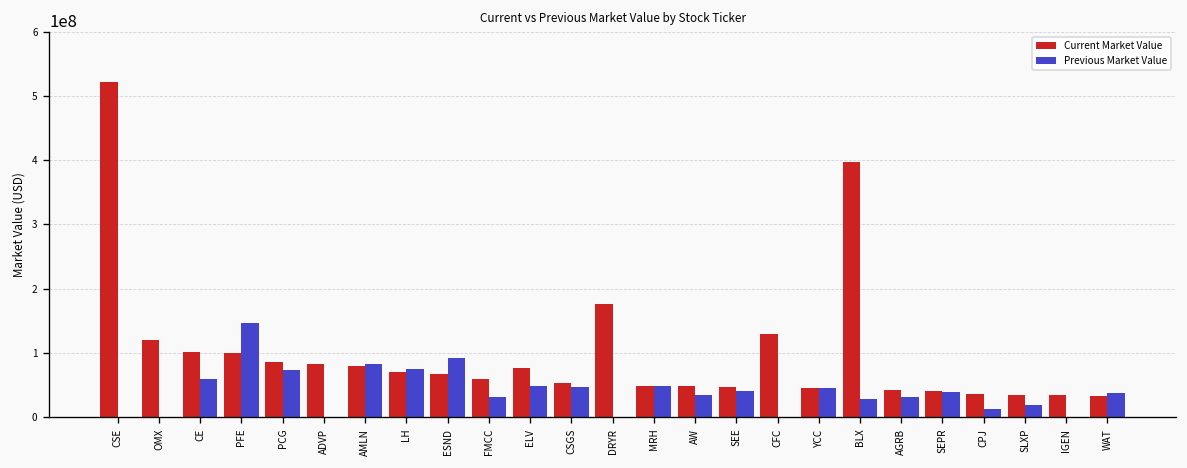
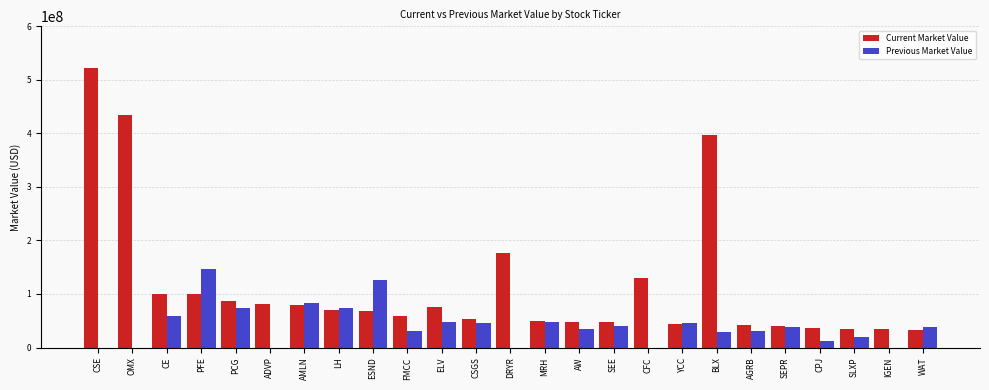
  {
    "Current Market Value": {
      "CSE": 520000000,
-     "OMX": 120000000,
+     "OMX": 440000000,
      "CE": 100000000,
      "PFE": 100000000,
      "PCG": 90000000,
      "ADVP": 80000000,
      "AMLN": 80000000,
      "LH": 70000000,
      "ESND": 70000000,
      "FMCC": 60000000,
      "ELV": 80000000,
      "CSGS": 50000000,
      "DRYR": 180000000,
      "MRH": 50000000,
      "AW": 50000000,
      "SEE": 50000000,
      "CFC": 130000000,
      "YCC": 40000000,
      "BLX": 400000000,
      "AGRB": 40000000,
      "SEPR": 40000000,
      "CPJ": 40000000,
      "SLXP": 30000000,
      "IGEN": 30000000,
      "WAT": 30000000
    },
    "Previous Market Value": {
      "CSE": 0,
      "OMX": 0,
      "CE": 60000000,
      "PFE": 150000000,
      "PCG": 70000000,
      "ADVP": 0,
      "AMLN": 80000000,
      "LH": 70000000,
-     "ESND": 90000000,
+     "ESND": 130000000,
      "FMCC": 30000000,
      "ELV": 50000000,
      "CSGS": 50000000,
      "DRYR": 0,
      "MRH": 50000000,
      "AW": 30000000,
      "SEE": 40000000,
      "CFC": 0,
      "YCC": 50000000,
      "BLX": 30000000,
      "AGRB": 30000000,
      "SEPR": 40000000,
      "CPJ": 10000000,
      "SLXP": 20000000,
      "IGEN": 0,
      "WAT": 40000000
    }
  }
